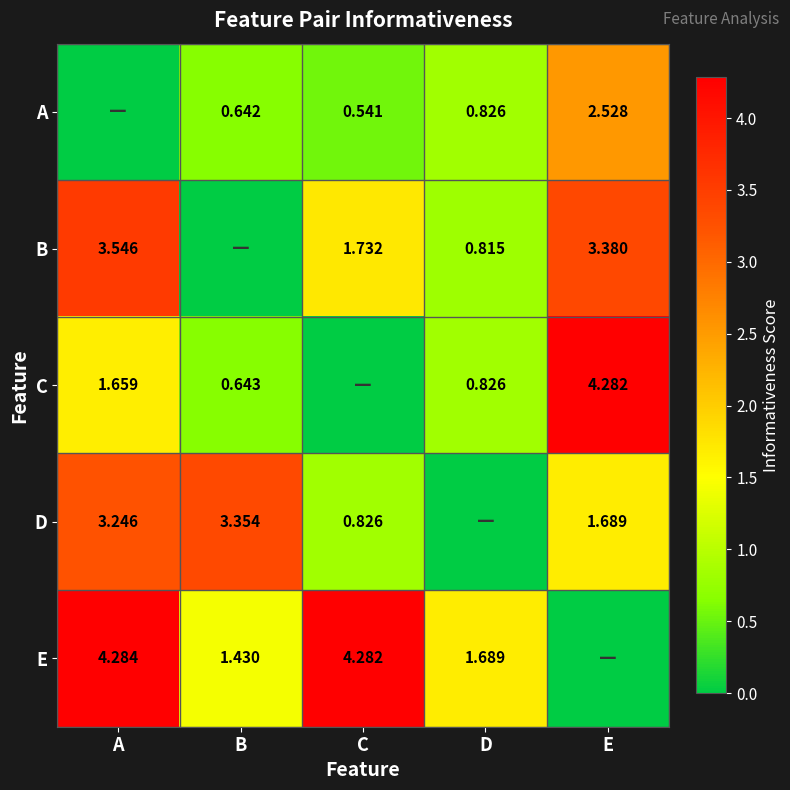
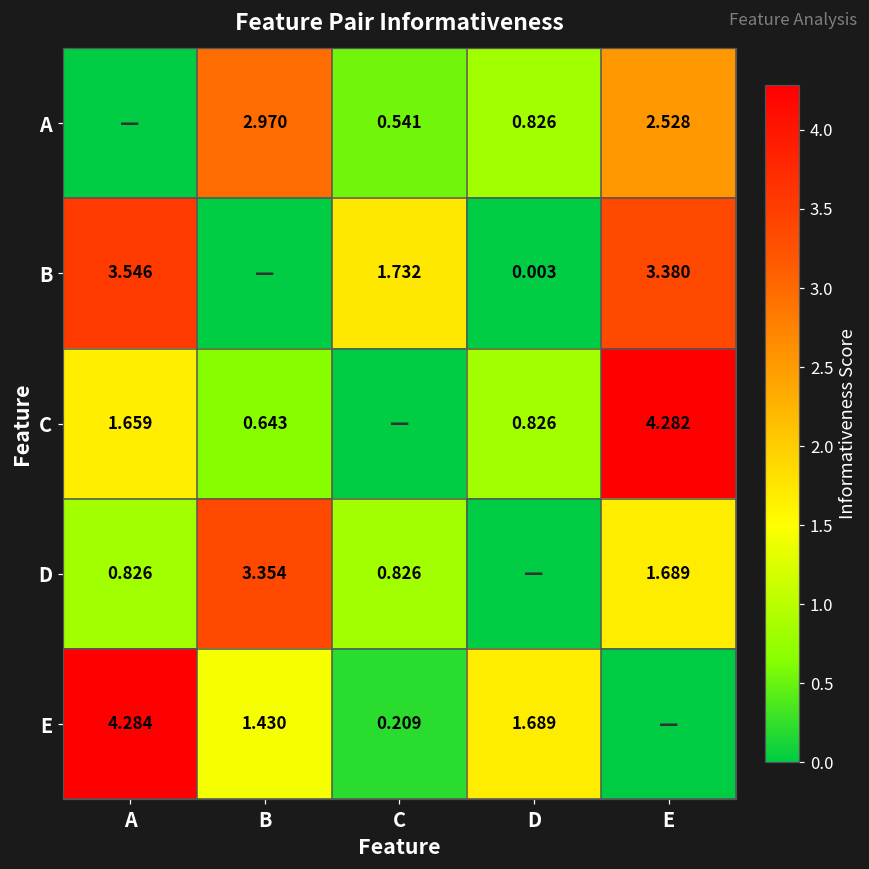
  {
    "A": {
-     "B": 0.642,
+     "B": 2.970,
      "C": 0.541,
      "D": 0.826,
      "E": 2.528
    },
    "B": {
      "A": 3.546,
      "C": 1.732,
-     "D": 0.815,
+     "D": 0.003,
      "E": 3.380
    },
    "C": {
      "A": 1.659,
      "B": 0.643,
      "D": 0.826,
      "E": 4.282
    },
    "D": {
-     "A": 3.246,
+     "A": 0.826,
      "B": 3.354,
      "C": 0.826,
      "E": 1.689
    },
    "E": {
      "A": 4.284,
      "B": 1.430,
-     "C": 4.282,
+     "C": 0.209,
      "D": 1.689
    }
  }
